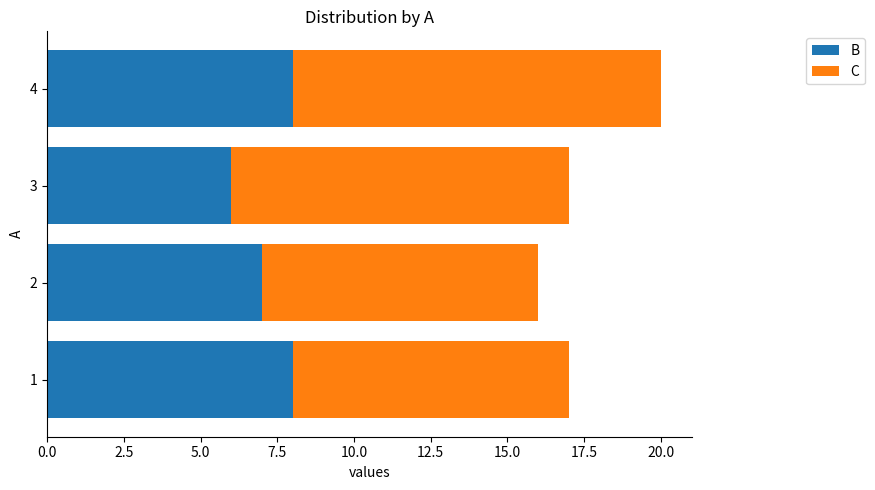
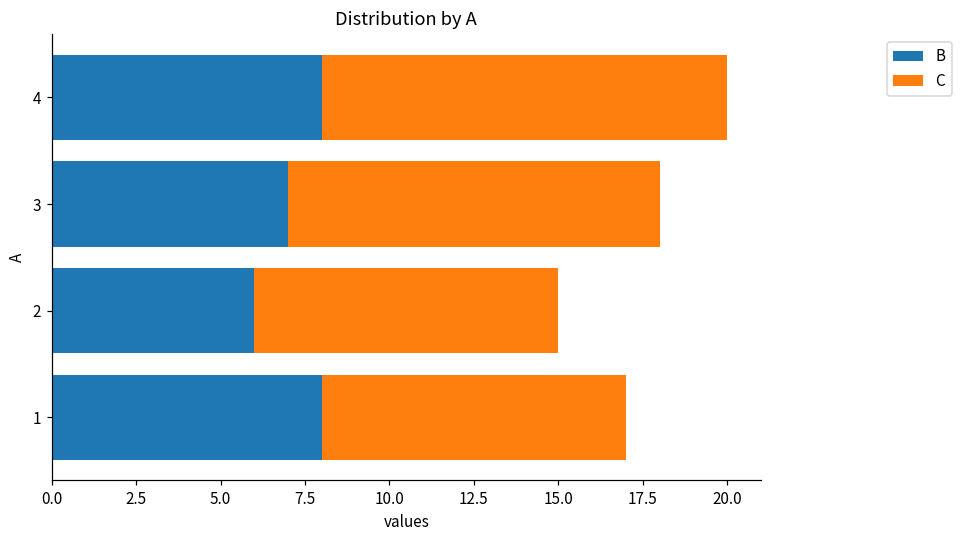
  {
    "B": {
      "4": 8,
-     "3": 6,
-     "2": 7,
+     "3": 7,
+     "2": 6,
      "1": 8
    },
    "C": {
      "4": 12,
      "3": 11,
      "2": 9,
      "1": 9
    }
  }
